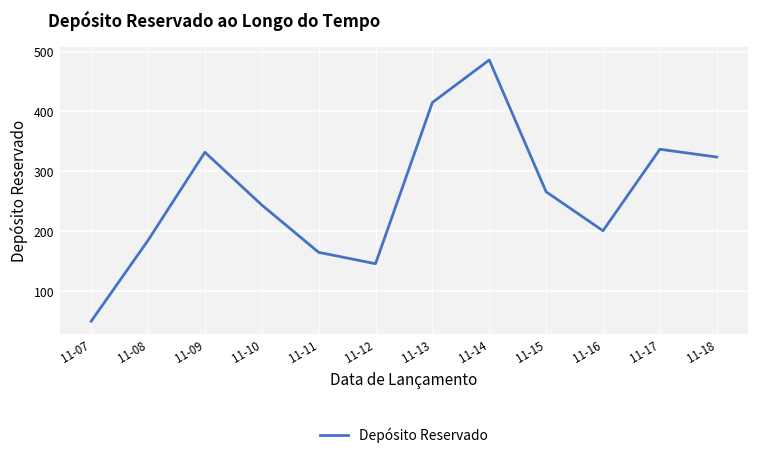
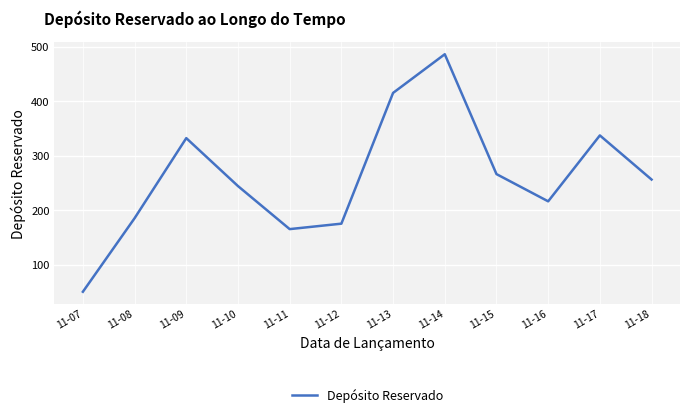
  {
    "11-07": 50,
    "11-08": 190,
    "11-09": 330,
    "11-10": 240,
    "11-11": 170,
-   "11-12": 150,
+   "11-12": 180,
    "11-13": 420,
    "11-14": 490,
    "11-15": 270,
-   "11-16": 200,
+   "11-16": 220,
    "11-17": 340,
-   "11-18": 320
+   "11-18": 260
  }
